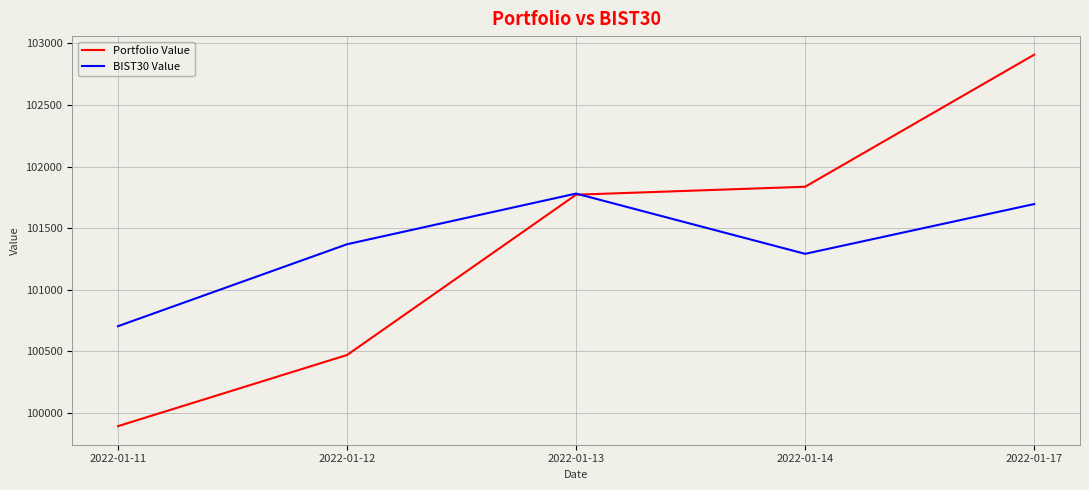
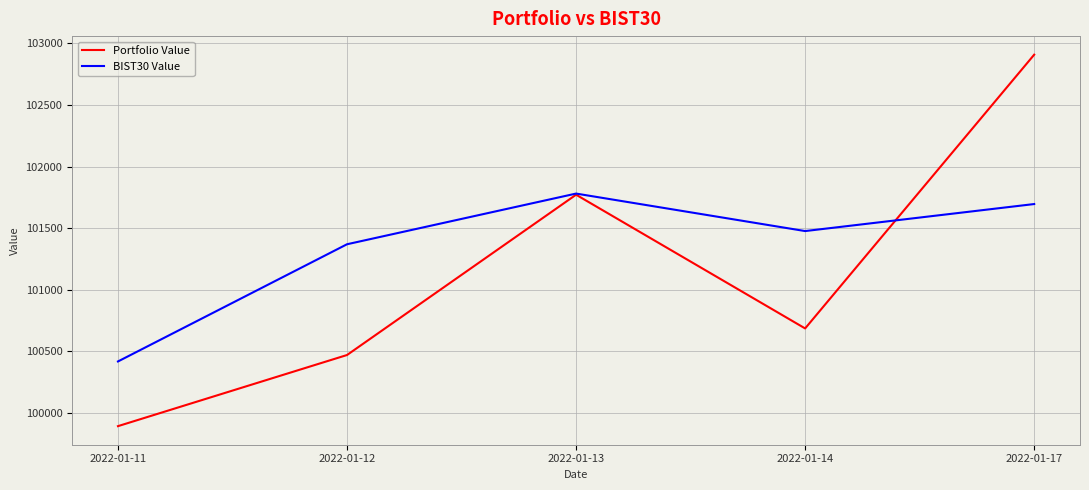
  {
    "Portfolio Value": {
      "2022-01-11": 99890,
      "2022-01-12": 100470,
-     "2022-01-14": 101840,
+     "2022-01-14": 100690,
      "2022-01-17": 102910
    },
    "BIST30 Value": {
-     "2022-01-11": 100700,
+     "2022-01-11": 100420,
      "2022-01-12": 101370,
-     "2022-01-14": 101290,
+     "2022-01-14": 101480,
      "2022-01-17": 101700
    }
  }
